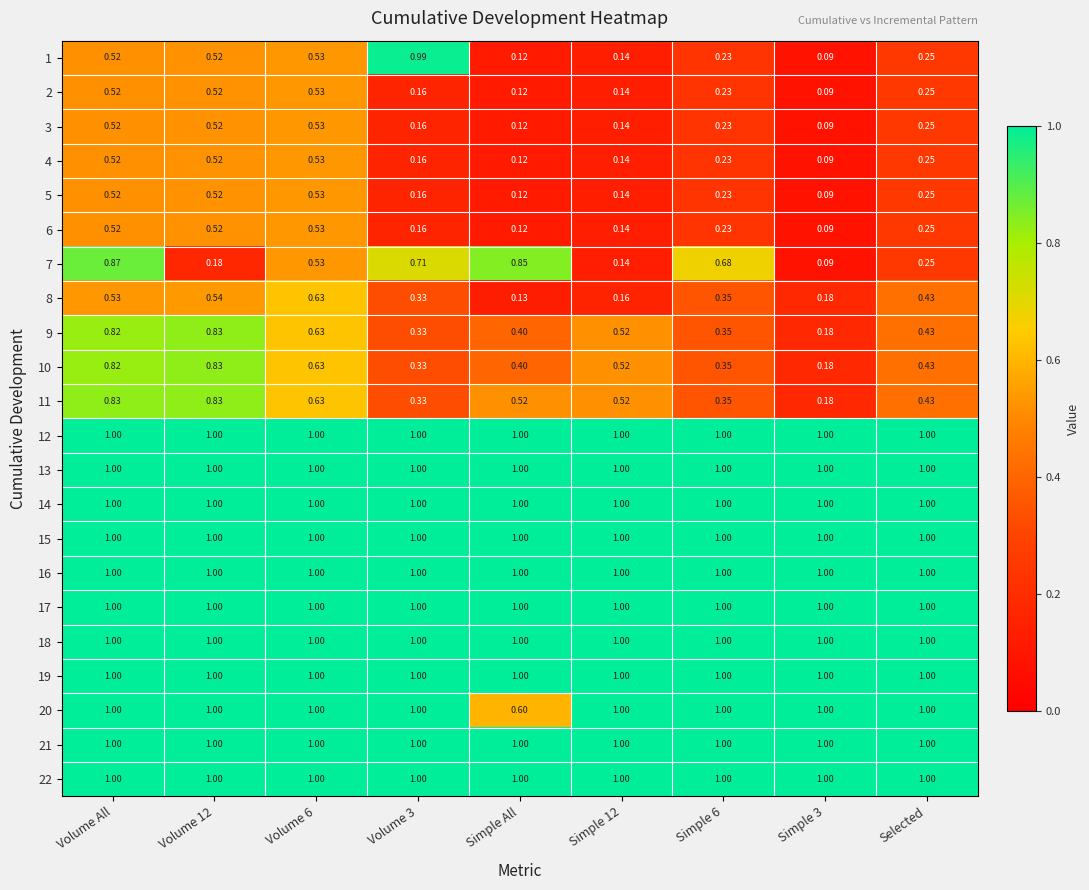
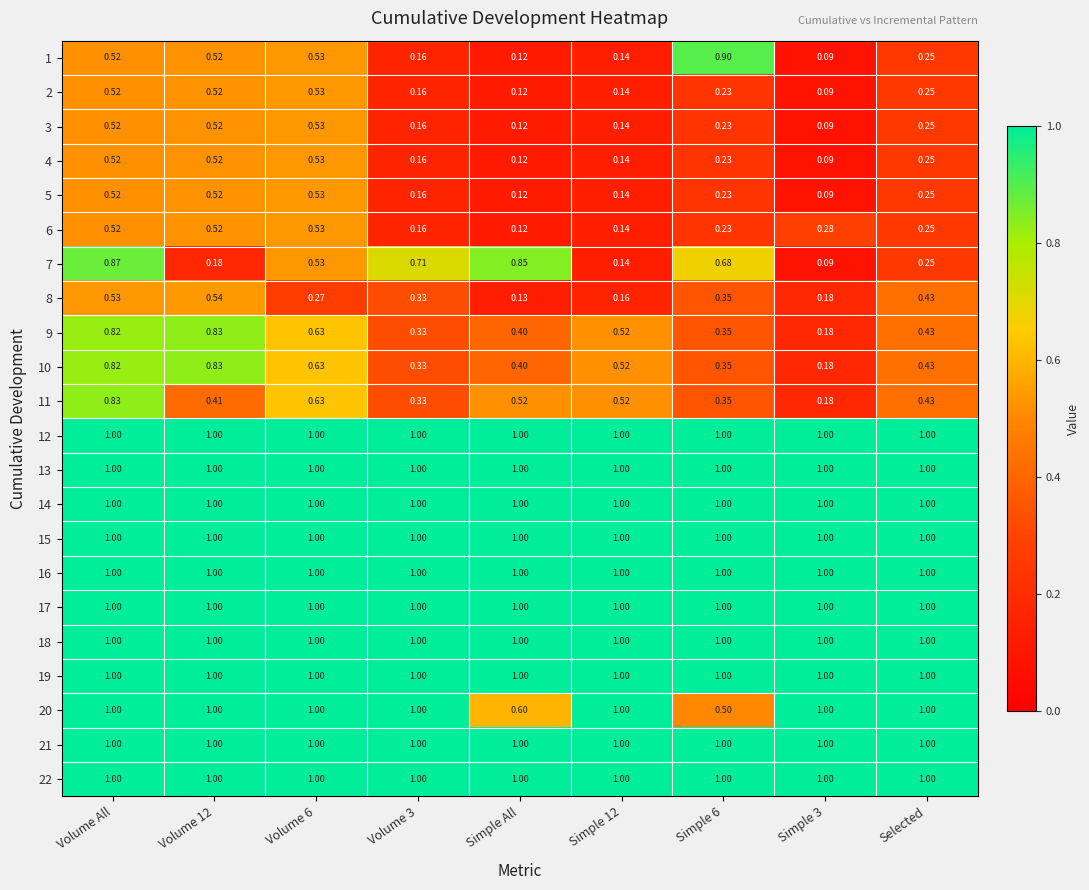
  {
    "1": {
      "Volume All": 0.52,
      "Volume 12": 0.52,
      "Volume 6": 0.53,
-     "Volume 3": 0.99,
+     "Volume 3": 0.16,
      "Simple All": 0.12,
      "Simple 12": 0.14,
-     "Simple 6": 0.23,
+     "Simple 6": 0.90,
      "Simple 3": 0.09,
      "Selected": 0.25
    },
    "2": {
      "Volume All": 0.52,
      "Volume 12": 0.52,
      "Volume 6": 0.53,
      "Volume 3": 0.16,
      "Simple All": 0.12,
      "Simple 12": 0.14,
      "Simple 6": 0.23,
      "Simple 3": 0.09,
      "Selected": 0.25
    },
    "3": {
      "Volume All": 0.52,
      "Volume 12": 0.52,
      "Volume 6": 0.53,
      "Volume 3": 0.16,
      "Simple All": 0.12,
      "Simple 12": 0.14,
      "Simple 6": 0.23,
      "Simple 3": 0.09,
      "Selected": 0.25
    },
    "4": {
      "Volume All": 0.52,
      "Volume 12": 0.52,
      "Volume 6": 0.53,
      "Volume 3": 0.16,
      "Simple All": 0.12,
      "Simple 12": 0.14,
      "Simple 6": 0.23,
      "Simple 3": 0.09,
      "Selected": 0.25
    },
    "5": {
      "Volume All": 0.52,
      "Volume 12": 0.52,
      "Volume 6": 0.53,
      "Volume 3": 0.16,
      "Simple All": 0.12,
      "Simple 12": 0.14,
      "Simple 6": 0.23,
      "Simple 3": 0.09,
      "Selected": 0.25
    },
    "6": {
      "Volume All": 0.52,
      "Volume 12": 0.52,
      "Volume 6": 0.53,
      "Volume 3": 0.16,
      "Simple All": 0.12,
      "Simple 12": 0.14,
      "Simple 6": 0.23,
-     "Simple 3": 0.09,
+     "Simple 3": 0.28,
      "Selected": 0.25
    },
    "7": {
      "Volume All": 0.87,
      "Volume 12": 0.18,
      "Volume 6": 0.53,
      "Volume 3": 0.71,
      "Simple All": 0.85,
      "Simple 12": 0.14,
      "Simple 6": 0.68,
      "Simple 3": 0.09,
      "Selected": 0.25
    },
    "8": {
      "Volume All": 0.53,
      "Volume 12": 0.54,
-     "Volume 6": 0.63,
+     "Volume 6": 0.27,
      "Volume 3": 0.33,
      "Simple All": 0.13,
      "Simple 12": 0.16,
      "Simple 6": 0.35,
      "Simple 3": 0.18,
      "Selected": 0.43
    },
    "9": {
      "Volume All": 0.82,
      "Volume 12": 0.83,
      "Volume 6": 0.63,
      "Volume 3": 0.33,
      "Simple All": 0.40,
      "Simple 12": 0.52,
      "Simple 6": 0.35,
      "Simple 3": 0.18,
      "Selected": 0.43
    },
    "10": {
      "Volume All": 0.82,
      "Volume 12": 0.83,
      "Volume 6": 0.63,
      "Volume 3": 0.33,
      "Simple All": 0.40,
      "Simple 12": 0.52,
      "Simple 6": 0.35,
      "Simple 3": 0.18,
      "Selected": 0.43
    },
    "11": {
      "Volume All": 0.83,
-     "Volume 12": 0.83,
+     "Volume 12": 0.41,
      "Volume 6": 0.63,
      "Volume 3": 0.33,
      "Simple All": 0.52,
      "Simple 12": 0.52,
      "Simple 6": 0.35,
      "Simple 3": 0.18,
      "Selected": 0.43
    },
    "12": {
      "Volume All": 1.00,
      "Volume 12": 1.00,
      "Volume 6": 1.00,
      "Volume 3": 1.00,
      "Simple All": 1.00,
      "Simple 12": 1.00,
      "Simple 6": 1.00,
      "Simple 3": 1.00,
      "Selected": 1.00
    },
    "13": {
      "Volume All": 1.00,
      "Volume 12": 1.00,
      "Volume 6": 1.00,
      "Volume 3": 1.00,
      "Simple All": 1.00,
      "Simple 12": 1.00,
      "Simple 6": 1.00,
      "Simple 3": 1.00,
      "Selected": 1.00
    },
    "14": {
      "Volume All": 1.00,
      "Volume 12": 1.00,
      "Volume 6": 1.00,
      "Volume 3": 1.00,
      "Simple All": 1.00,
      "Simple 12": 1.00,
      "Simple 6": 1.00,
      "Simple 3": 1.00,
      "Selected": 1.00
    },
    "15": {
      "Volume All": 1.00,
      "Volume 12": 1.00,
      "Volume 6": 1.00,
      "Volume 3": 1.00,
      "Simple All": 1.00,
      "Simple 12": 1.00,
      "Simple 6": 1.00,
      "Simple 3": 1.00,
      "Selected": 1.00
    },
    "16": {
      "Volume All": 1.00,
      "Volume 12": 1.00,
      "Volume 6": 1.00,
      "Volume 3": 1.00,
      "Simple All": 1.00,
      "Simple 12": 1.00,
      "Simple 6": 1.00,
      "Simple 3": 1.00,
      "Selected": 1.00
    },
    "17": {
      "Volume All": 1.00,
      "Volume 12": 1.00,
      "Volume 6": 1.00,
      "Volume 3": 1.00,
      "Simple All": 1.00,
      "Simple 12": 1.00,
      "Simple 6": 1.00,
      "Simple 3": 1.00,
      "Selected": 1.00
    },
    "18": {
      "Volume All": 1.00,
      "Volume 12": 1.00,
      "Volume 6": 1.00,
      "Volume 3": 1.00,
      "Simple All": 1.00,
      "Simple 12": 1.00,
      "Simple 6": 1.00,
      "Simple 3": 1.00,
      "Selected": 1.00
    },
    "19": {
      "Volume All": 1.00,
      "Volume 12": 1.00,
      "Volume 6": 1.00,
      "Volume 3": 1.00,
      "Simple All": 1.00,
      "Simple 12": 1.00,
      "Simple 6": 1.00,
      "Simple 3": 1.00,
      "Selected": 1.00
    },
    "20": {
      "Volume All": 1.00,
      "Volume 12": 1.00,
      "Volume 6": 1.00,
      "Volume 3": 1.00,
      "Simple All": 0.60,
      "Simple 12": 1.00,
-     "Simple 6": 1.00,
+     "Simple 6": 0.50,
      "Simple 3": 1.00,
      "Selected": 1.00
    },
    "21": {
      "Volume All": 1.00,
      "Volume 12": 1.00,
      "Volume 6": 1.00,
      "Volume 3": 1.00,
      "Simple All": 1.00,
      "Simple 12": 1.00,
      "Simple 6": 1.00,
      "Simple 3": 1.00,
      "Selected": 1.00
    },
    "22": {
      "Volume All": 1.00,
      "Volume 12": 1.00,
      "Volume 6": 1.00,
      "Volume 3": 1.00,
      "Simple All": 1.00,
      "Simple 12": 1.00,
      "Simple 6": 1.00,
      "Simple 3": 1.00,
      "Selected": 1.00
    }
  }
